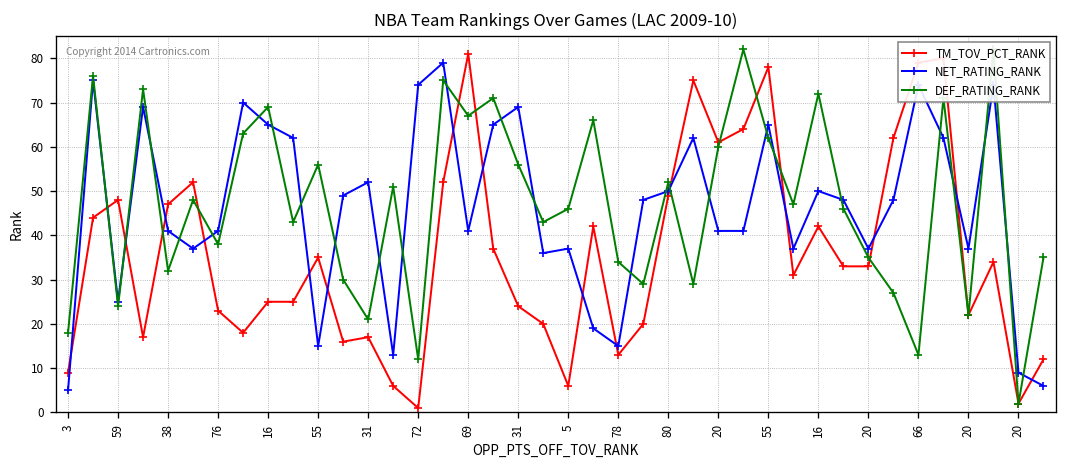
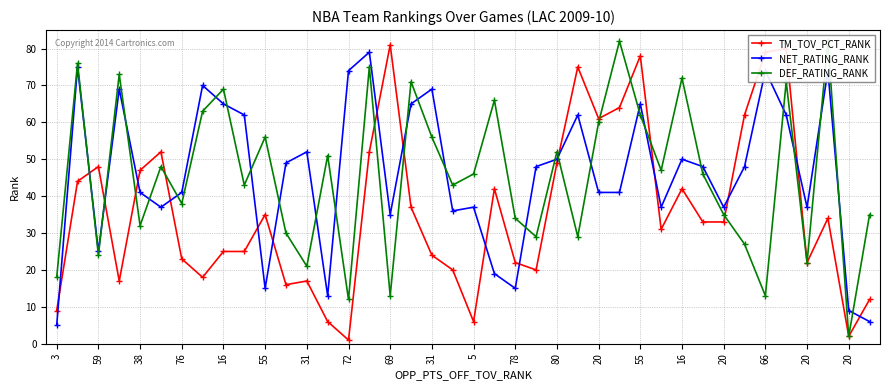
  {
    "TM_TOV_PCT_RANK": {
      "3": 9,
      "59": 48,
      "76": 23,
      "72": 1,
      "69": 81,
-     "78": 13,
+     "78": 22,
      "80": 49
    },
    "NET_RATING_RANK": {
      "3": 5,
      "59": 25,
      "76": 41,
      "72": 74,
-     "69": 41,
+     "69": 35,
      "78": 15,
      "80": 50
    },
    "DEF_RATING_RANK": {
      "3": 18,
      "59": 24,
      "76": 38,
      "72": 12,
-     "69": 67,
+     "69": 13,
      "78": 34,
      "80": 52,
      "66": 13
    }
  }
